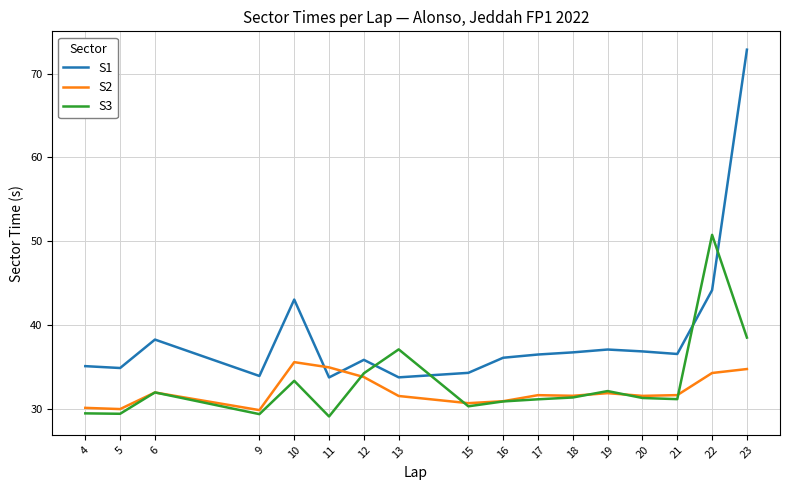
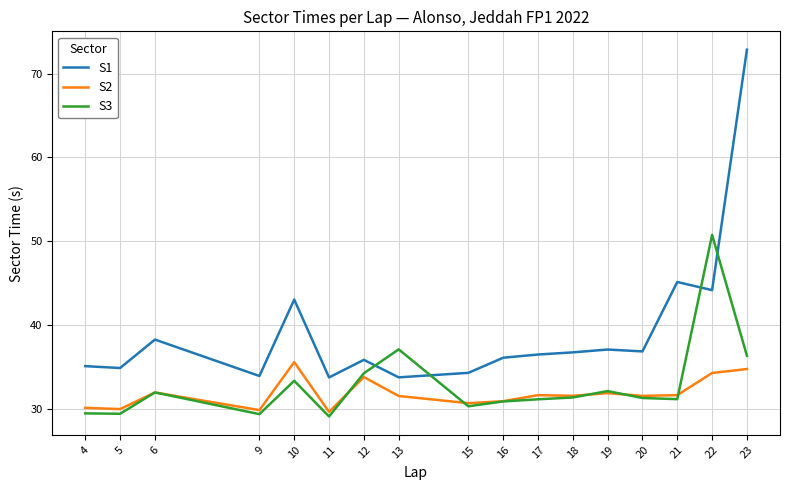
  {
    "S1": {
      "4": 35,
      "5": 35,
      "6": 38,
      "9": 34,
      "10": 43,
      "11": 34,
      "12": 36,
      "13": 34,
      "15": 34,
      "16": 36,
      "17": 36,
      "18": 37,
      "19": 37,
      "20": 37,
-     "21": 37,
+     "21": 45,
      "22": 44,
      "23": 73
    },
    "S2": {
      "4": 30,
      "5": 30,
      "9": 30,
      "10": 36,
-     "11": 35,
+     "11": 30,
      "12": 34,
      "13": 32,
      "15": 31,
      "17": 32,
      "21": 32,
      "22": 34,
      "23": 35
    },
    "S3": {
      "4": 29,
      "5": 29,
      "9": 29,
      "10": 33,
      "11": 29,
      "12": 34,
      "13": 37,
      "15": 30,
      "17": 31,
      "21": 31,
      "22": 51,
-     "23": 38
+     "23": 36
    }
  }
